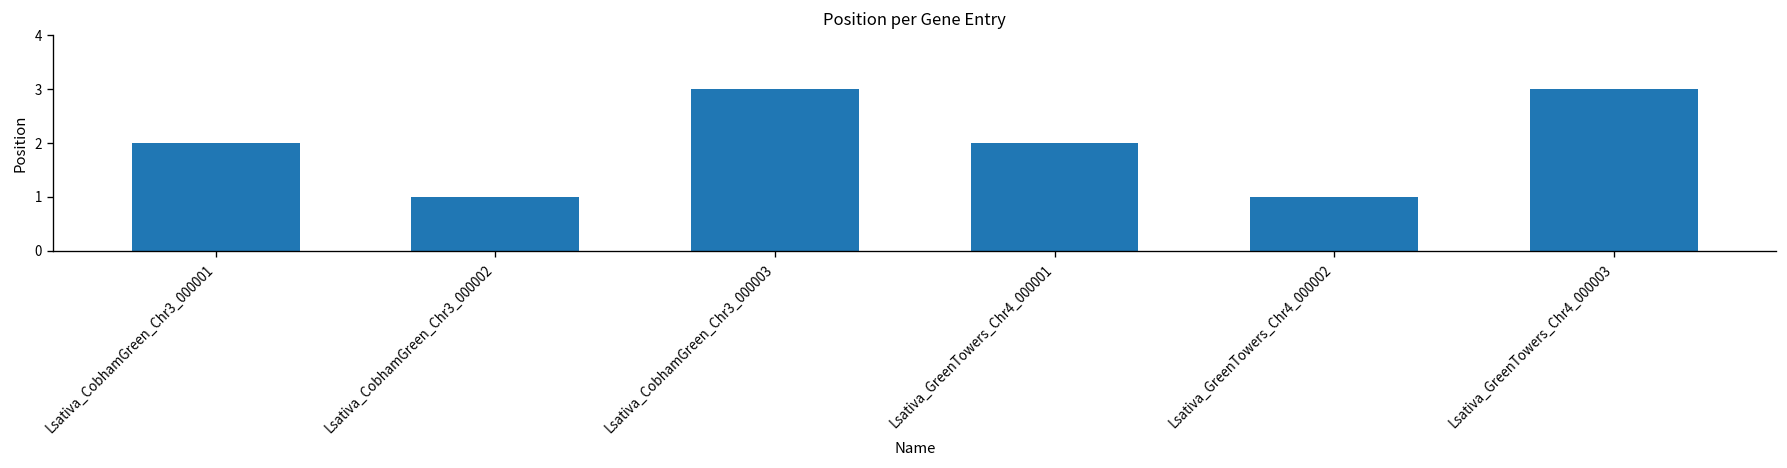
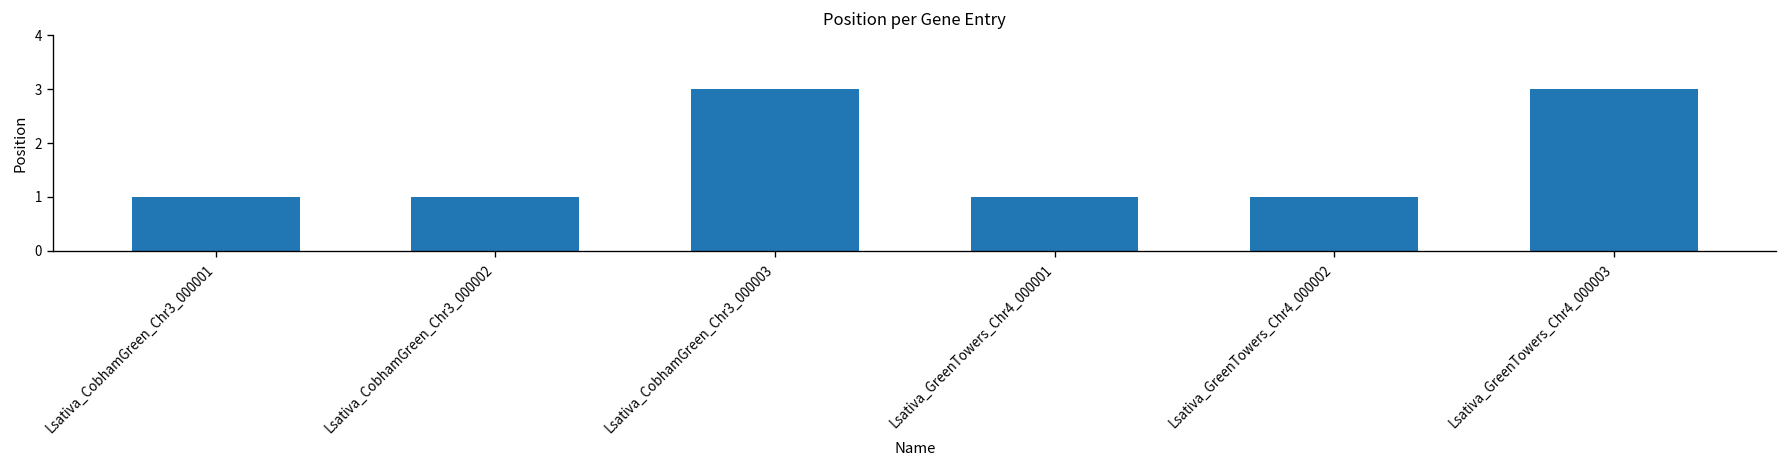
  {
-   "Lsativa_CobhamGreen_Chr3_000001": 2,
+   "Lsativa_CobhamGreen_Chr3_000001": 1,
    "Lsativa_CobhamGreen_Chr3_000002": 1,
    "Lsativa_CobhamGreen_Chr3_000003": 3,
-   "Lsativa_GreenTowers_Chr4_000001": 2,
+   "Lsativa_GreenTowers_Chr4_000001": 1,
    "Lsativa_GreenTowers_Chr4_000002": 1,
    "Lsativa_GreenTowers_Chr4_000003": 3
  }
